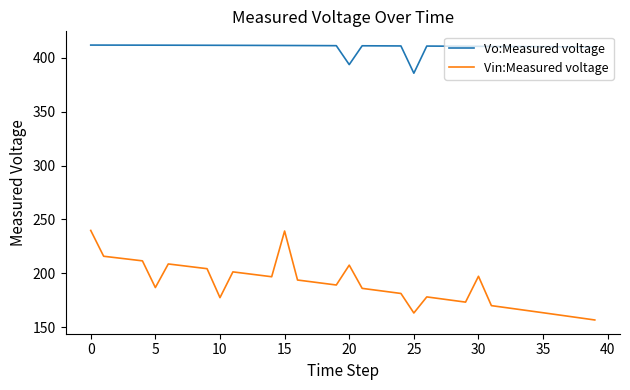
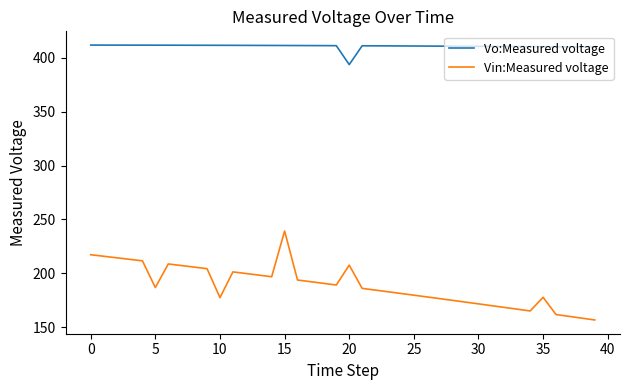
  {
    "Vo:Measured voltage": {
      "0": 412,
      "5": 412,
      "10": 412,
      "15": 411,
      "20": 394,
-     "25": 386
+     "25": 411
    },
    "Vin:Measured voltage": {
-     "0": 240,
+     "0": 217,
      "5": 187,
      "10": 177,
      "15": 239,
      "20": 208,
-     "25": 163,
-     "30": 197,
-     "35": 163
+     "25": 180,
+     "30": 172,
+     "35": 178
    }
  }
